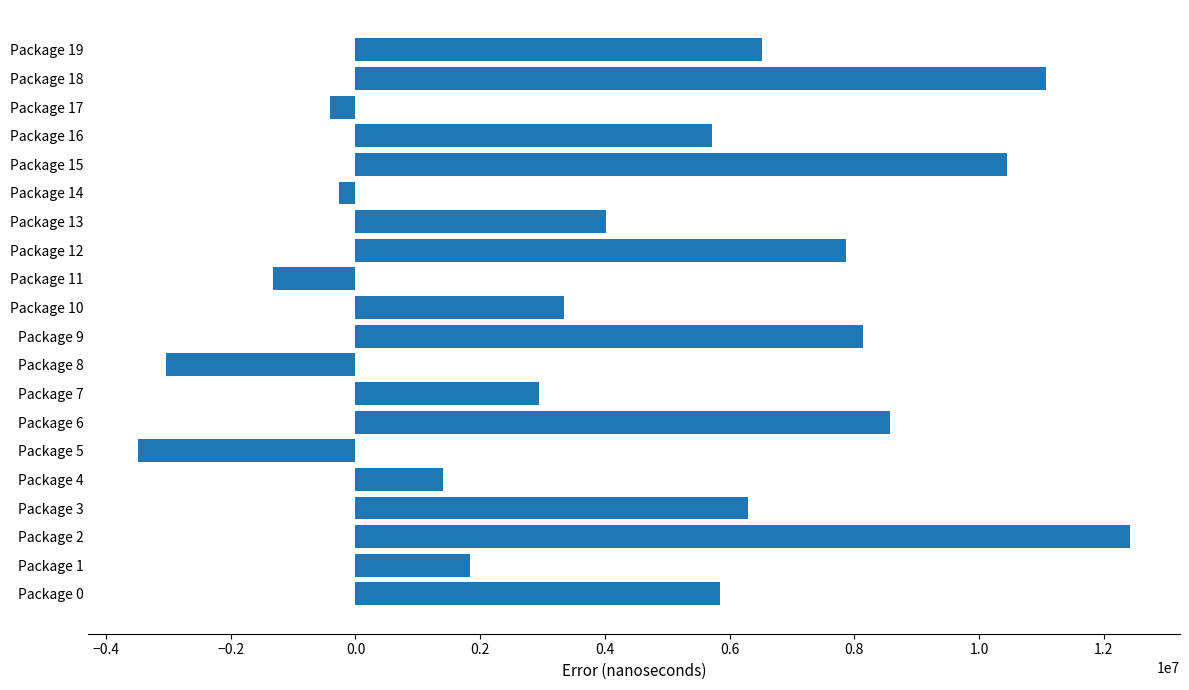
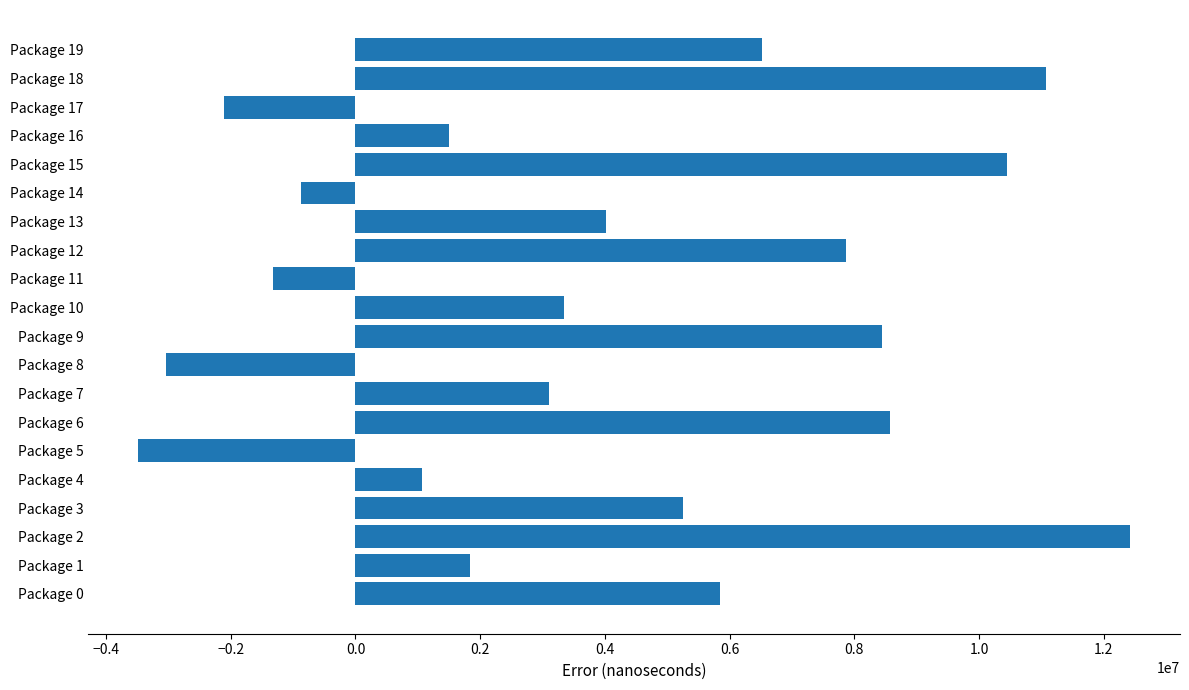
  {
    "Package 19": 6500000,
    "Package 18": 11100000,
-   "Package 17": -400000,
-   "Package 16": 5700000,
+   "Package 17": -2100000,
+   "Package 16": 1500000,
    "Package 15": 10500000,
-   "Package 14": -300000,
+   "Package 14": -900000,
    "Package 13": 4000000,
    "Package 12": 7900000,
    "Package 11": -1300000,
    "Package 10": 3300000,
-   "Package 9": 8100000,
+   "Package 9": 8500000,
    "Package 8": -3000000,
-   "Package 7": 2900000,
+   "Package 7": 3100000,
    "Package 6": 8600000,
    "Package 5": -3500000,
-   "Package 4": 1400000,
-   "Package 3": 6300000,
+   "Package 4": 1100000,
+   "Package 3": 5200000,
    "Package 2": 12400000,
    "Package 1": 1800000,
    "Package 0": 5800000
  }
